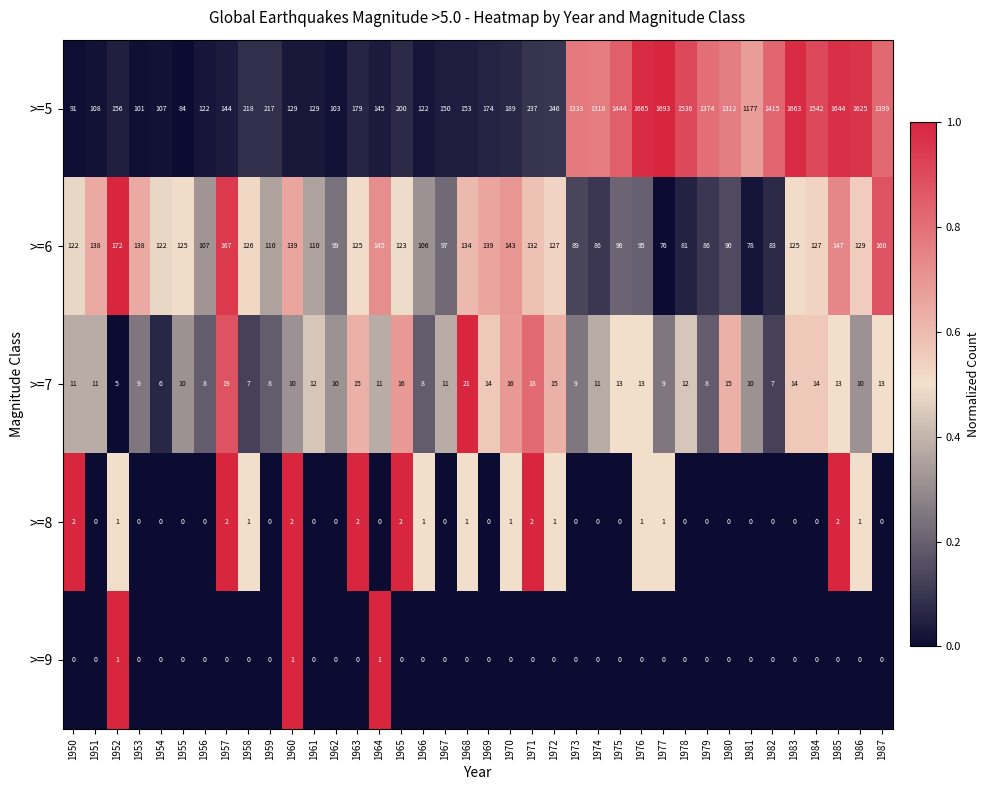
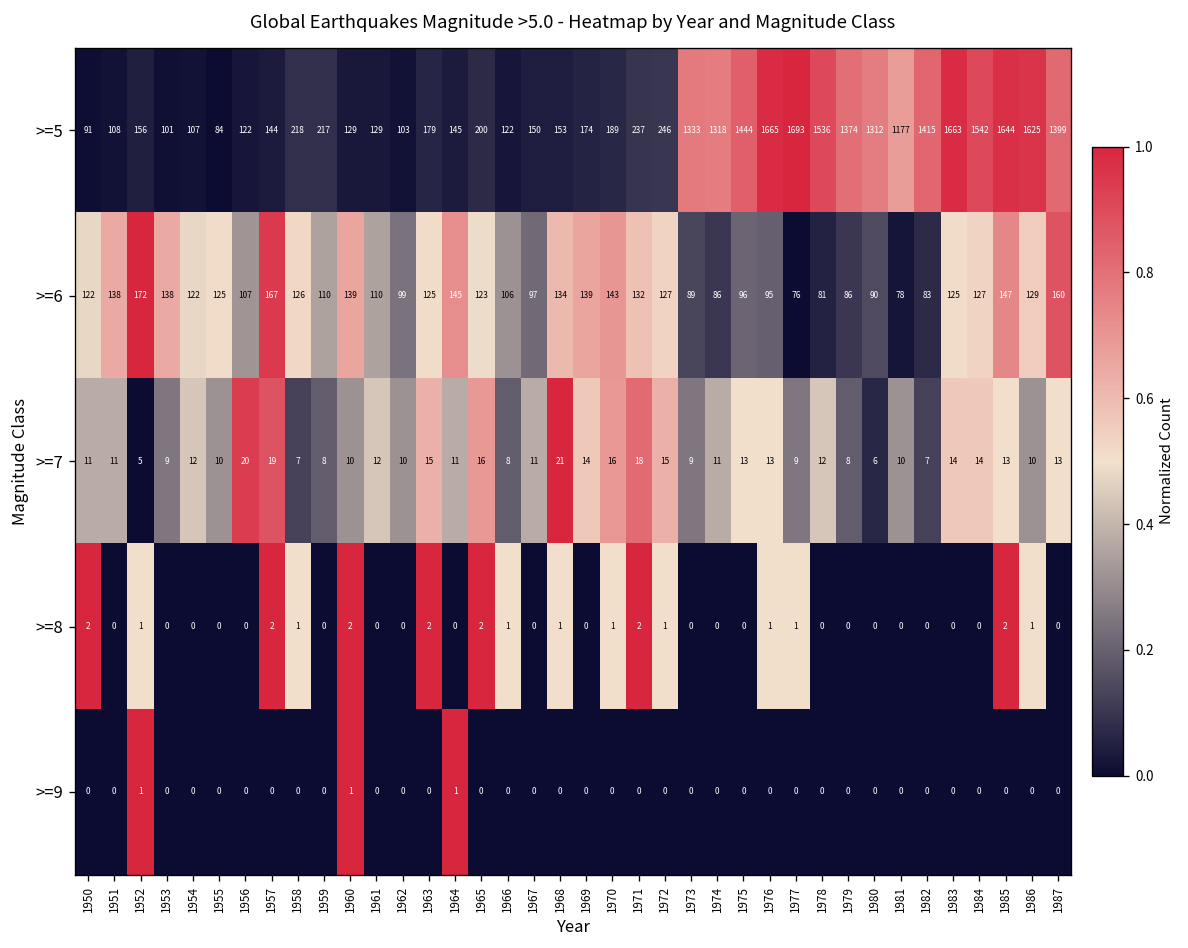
  {
    ">=5": {
      "1950": 91,
      "1951": 108,
      "1952": 156,
      "1953": 101,
      "1954": 107,
      "1955": 84,
      "1956": 122,
      "1957": 144,
      "1958": 218,
      "1959": 217,
      "1960": 129,
      "1961": 129,
      "1962": 103,
      "1963": 179,
      "1964": 145,
      "1965": 200,
      "1966": 122,
      "1967": 150,
      "1968": 153,
      "1969": 174,
      "1970": 189,
      "1971": 237,
      "1972": 246,
      "1973": 1333,
      "1974": 1318,
      "1975": 1444,
      "1976": 1665,
      "1977": 1693,
      "1978": 1536,
      "1979": 1374,
      "1980": 1312,
      "1981": 1177,
      "1982": 1415,
      "1983": 1663,
      "1984": 1542,
      "1985": 1644,
      "1986": 1625,
      "1987": 1399
    },
    ">=6": {
      "1950": 122,
      "1951": 138,
      "1952": 172,
      "1953": 138,
      "1954": 122,
      "1955": 125,
      "1956": 107,
      "1957": 167,
      "1958": 126,
      "1959": 110,
      "1960": 139,
      "1961": 110,
      "1962": 99,
      "1963": 125,
      "1964": 145,
      "1965": 123,
      "1966": 106,
      "1967": 97,
      "1968": 134,
      "1969": 139,
      "1970": 143,
      "1971": 132,
      "1972": 127,
      "1973": 89,
      "1974": 86,
      "1975": 96,
      "1976": 95,
      "1977": 76,
      "1978": 81,
      "1979": 86,
      "1980": 90,
      "1981": 78,
      "1982": 83,
      "1983": 125,
      "1984": 127,
      "1985": 147,
      "1986": 129,
      "1987": 160
    },
    ">=7": {
      "1950": 11,
      "1951": 11,
      "1952": 5,
      "1953": 9,
-     "1954": 6,
+     "1954": 12,
      "1955": 10,
-     "1956": 8,
+     "1956": 20,
      "1957": 19,
      "1958": 7,
      "1959": 8,
      "1960": 10,
      "1961": 12,
      "1962": 10,
      "1963": 15,
      "1964": 11,
      "1965": 16,
      "1966": 8,
      "1967": 11,
      "1968": 21,
      "1969": 14,
      "1970": 16,
      "1971": 18,
      "1972": 15,
      "1973": 9,
      "1974": 11,
      "1975": 13,
      "1976": 13,
      "1977": 9,
      "1978": 12,
      "1979": 8,
-     "1980": 15,
+     "1980": 6,
      "1981": 10,
      "1982": 7,
      "1983": 14,
      "1984": 14,
      "1985": 13,
      "1986": 10,
      "1987": 13
    },
    ">=8": {
      "1950": 2,
      "1951": 0,
      "1952": 1,
      "1953": 0,
      "1954": 0,
      "1955": 0,
      "1956": 0,
      "1957": 2,
      "1958": 1,
      "1959": 0,
      "1960": 2,
      "1961": 0,
      "1962": 0,
      "1963": 2,
      "1964": 0,
      "1965": 2,
      "1966": 1,
      "1967": 0,
      "1968": 1,
      "1969": 0,
      "1970": 1,
      "1971": 2,
      "1972": 1,
      "1973": 0,
      "1974": 0,
      "1975": 0,
      "1976": 1,
      "1977": 1,
      "1978": 0,
      "1979": 0,
      "1980": 0,
      "1981": 0,
      "1982": 0,
      "1983": 0,
      "1984": 0,
      "1985": 2,
      "1986": 1,
      "1987": 0
    },
    ">=9": {
      "1950": 0,
      "1951": 0,
      "1952": 1,
      "1953": 0,
      "1954": 0,
      "1955": 0,
      "1956": 0,
      "1957": 0,
      "1958": 0,
      "1959": 0,
      "1960": 1,
      "1961": 0,
      "1962": 0,
      "1963": 0,
      "1964": 1,
      "1965": 0,
      "1966": 0,
      "1967": 0,
      "1968": 0,
      "1969": 0,
      "1970": 0,
      "1971": 0,
      "1972": 0,
      "1973": 0,
      "1974": 0,
      "1975": 0,
      "1976": 0,
      "1977": 0,
      "1978": 0,
      "1979": 0,
      "1980": 0,
      "1981": 0,
      "1982": 0,
      "1983": 0,
      "1984": 0,
      "1985": 0,
      "1986": 0,
      "1987": 0
    }
  }
